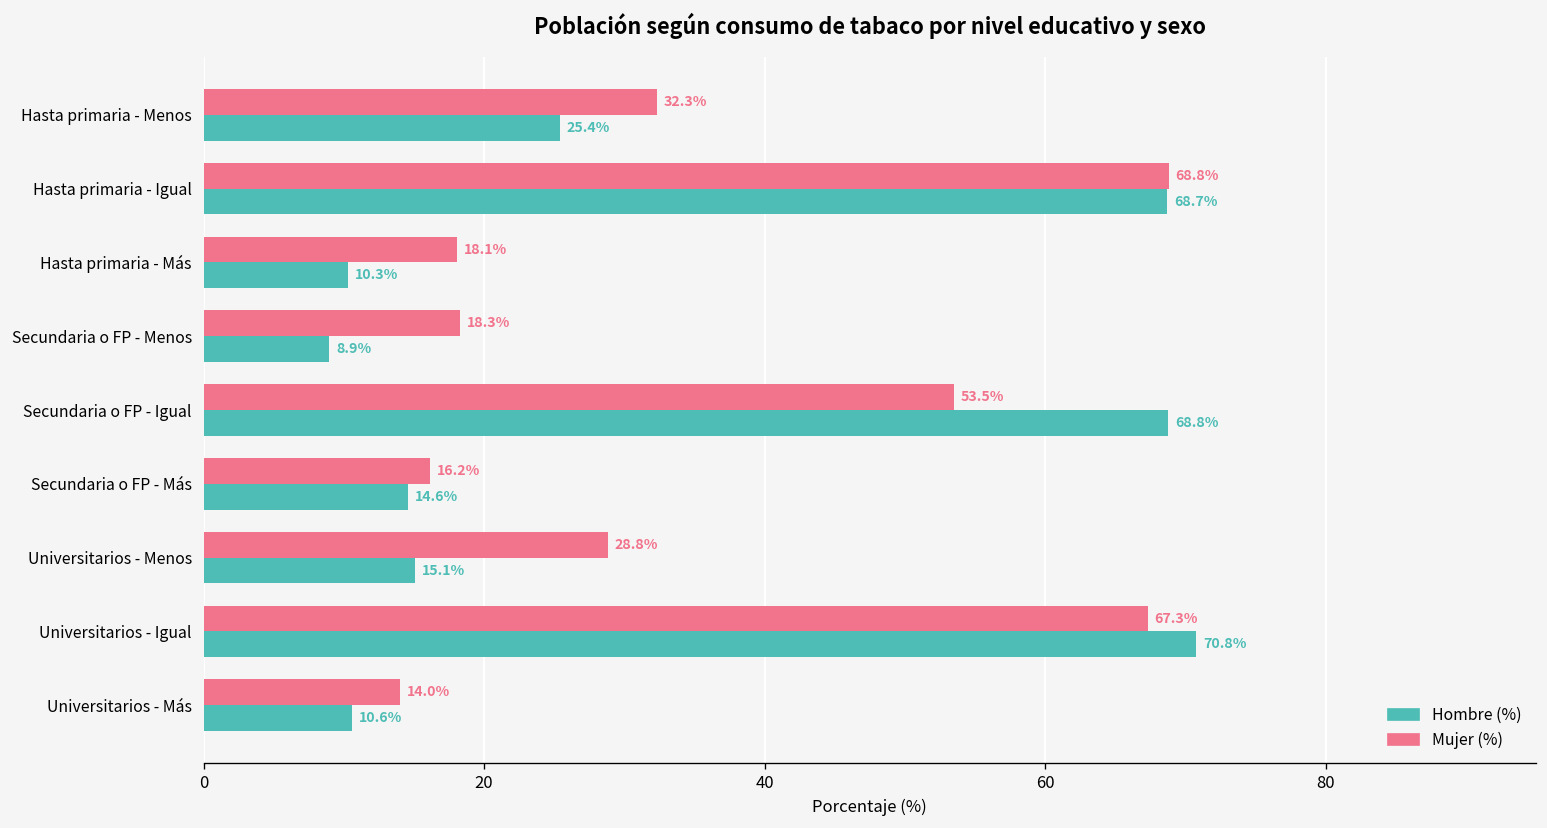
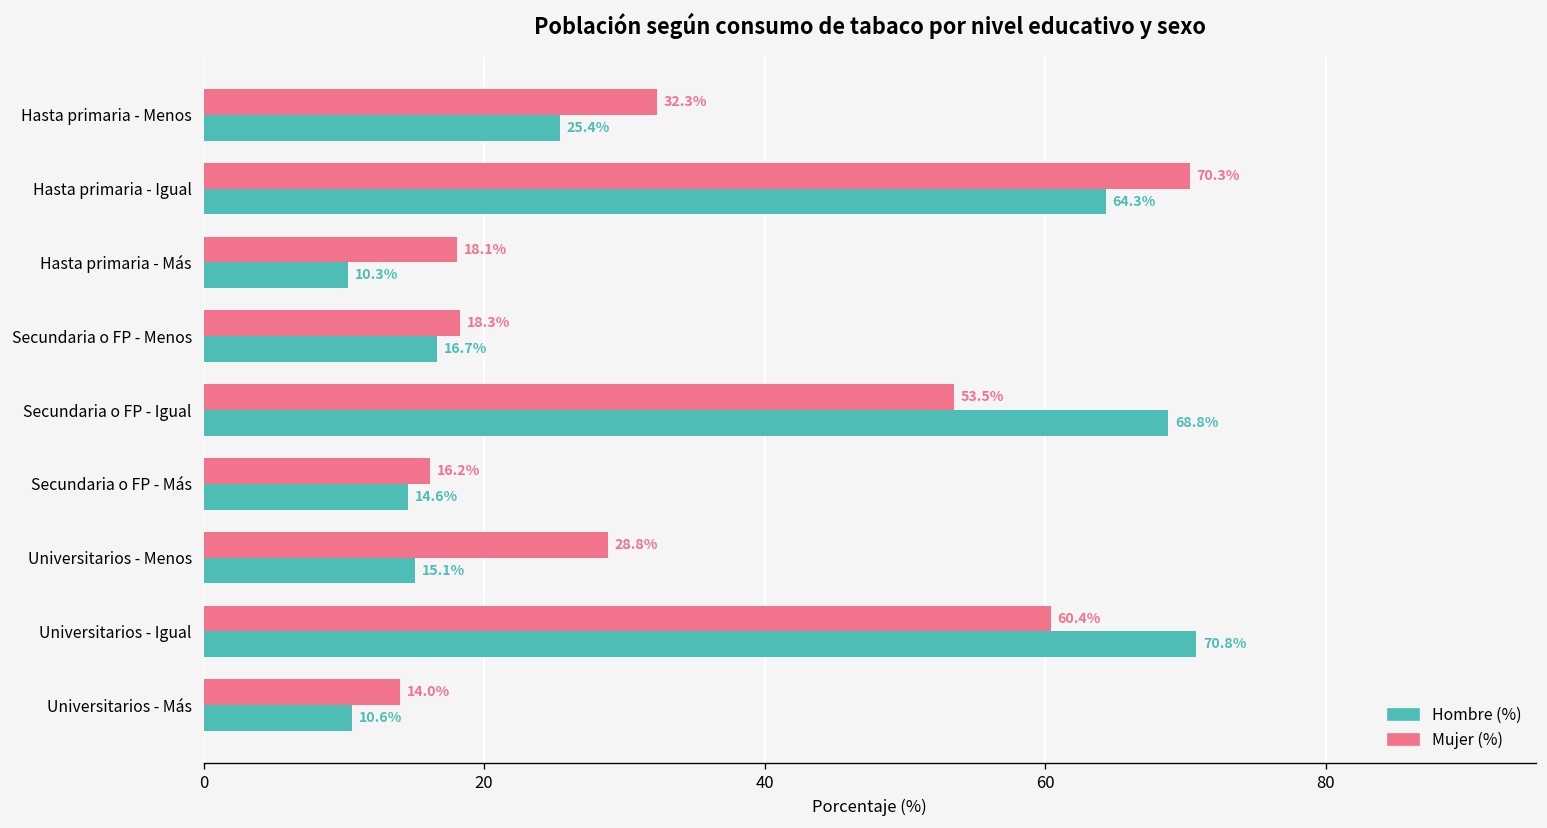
  {
    "Hombre (%)": {
      "Hasta primaria - Menos": "25.4%",
-     "Hasta primaria - Igual": "68.7%",
+     "Hasta primaria - Igual": "64.3%",
      "Hasta primaria - Más": "10.3%",
-     "Secundaria o FP - Menos": "8.9%",
+     "Secundaria o FP - Menos": "16.7%",
      "Secundaria o FP - Igual": "68.8%",
      "Secundaria o FP - Más": "14.6%",
      "Universitarios - Menos": "15.1%",
      "Universitarios - Igual": "70.8%",
      "Universitarios - Más": "10.6%"
    },
    "Mujer (%)": {
      "Hasta primaria - Menos": "32.3%",
-     "Hasta primaria - Igual": "68.8%",
+     "Hasta primaria - Igual": "70.3%",
      "Hasta primaria - Más": "18.1%",
      "Secundaria o FP - Menos": "18.3%",
      "Secundaria o FP - Igual": "53.5%",
      "Secundaria o FP - Más": "16.2%",
      "Universitarios - Menos": "28.8%",
-     "Universitarios - Igual": "67.3%",
+     "Universitarios - Igual": "60.4%",
      "Universitarios - Más": "14.0%"
    }
  }
